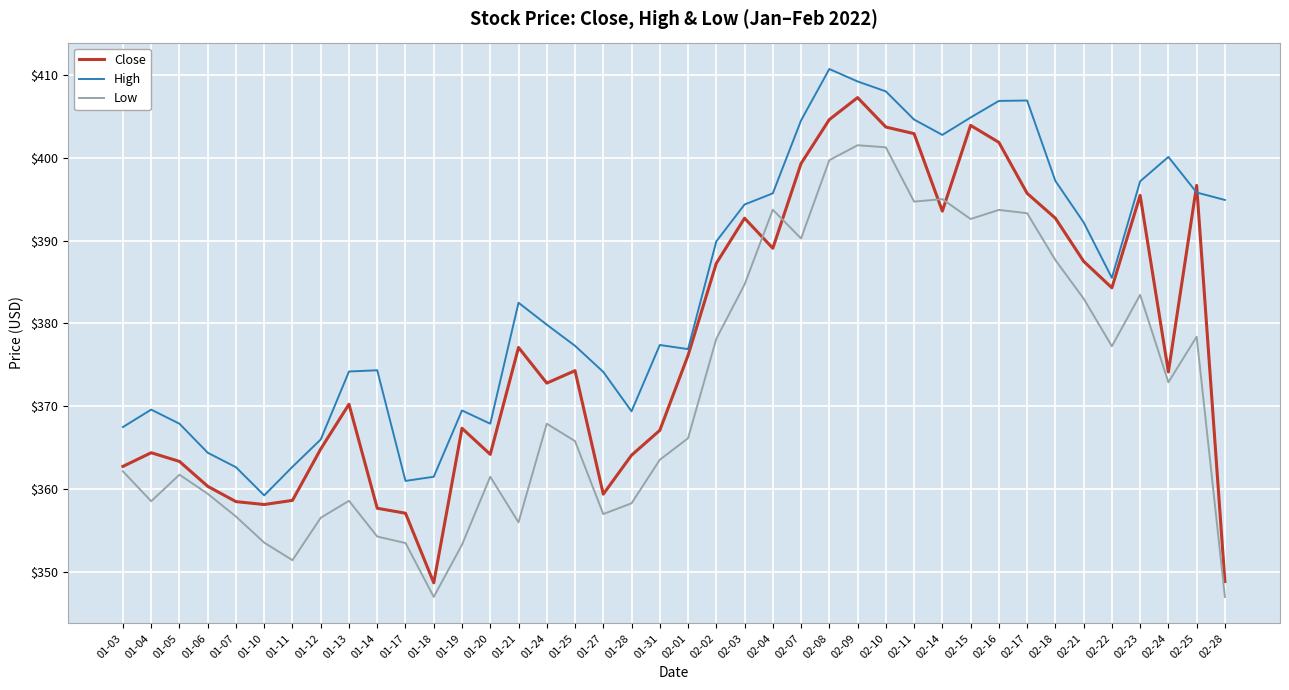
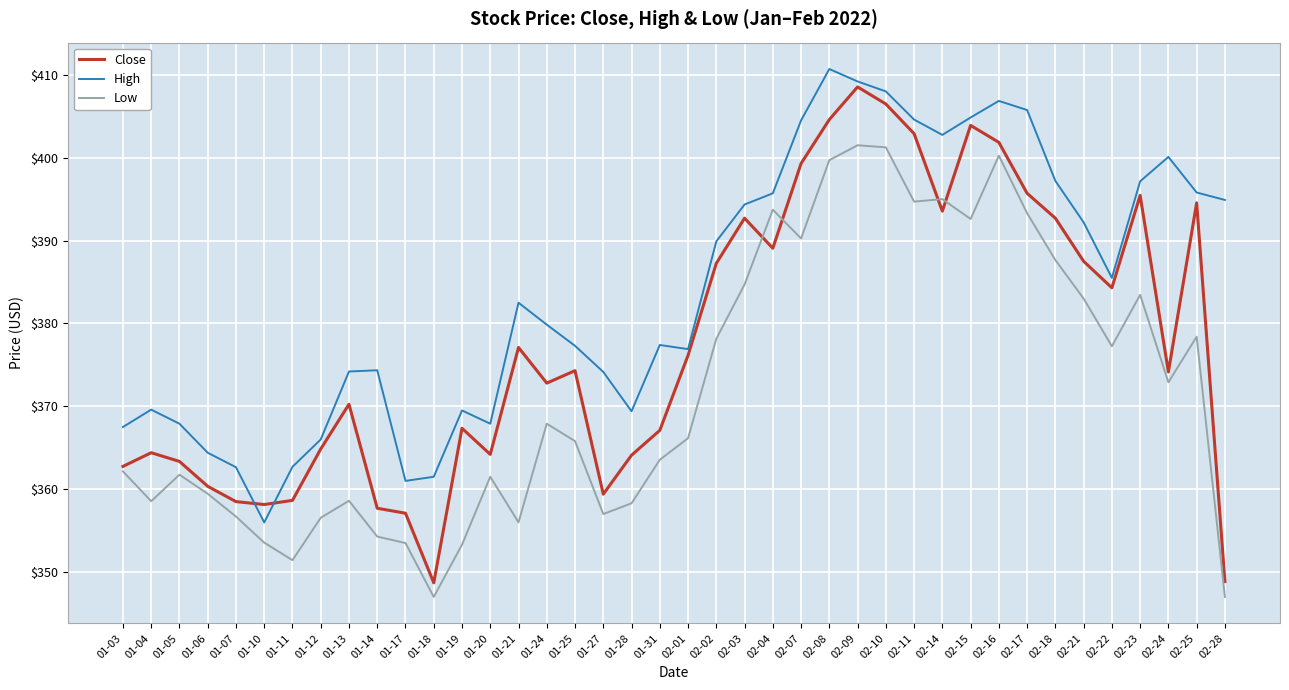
  {
    "Close": {
      "01-03": "$363",
      "01-04": "$364",
      "01-05": "$363",
      "01-06": "$360",
      "01-07": "$359",
      "01-10": "$358",
      "01-11": "$359",
      "01-12": "$365",
      "01-13": "$370",
      "01-14": "$358",
      "01-17": "$357",
      "01-18": "$349",
      "01-19": "$367",
      "01-20": "$364",
      "01-21": "$377",
      "01-24": "$373",
      "01-25": "$374",
      "01-27": "$359",
      "01-28": "$364",
      "01-31": "$367",
      "02-01": "$376",
      "02-02": "$387",
      "02-03": "$393",
      "02-04": "$389",
      "02-07": "$399",
      "02-08": "$405",
-     "02-09": "$407",
-     "02-10": "$404",
+     "02-09": "$409",
+     "02-10": "$406",
      "02-11": "$403",
      "02-14": "$394",
      "02-15": "$404",
      "02-16": "$402",
      "02-17": "$396",
      "02-18": "$393",
      "02-21": "$388",
      "02-22": "$384",
      "02-23": "$395",
      "02-24": "$374",
-     "02-25": "$397",
+     "02-25": "$395",
      "02-28": "$349"
    },
    "High": {
      "01-03": "$368",
      "01-04": "$370",
      "01-05": "$368",
      "01-06": "$364",
      "01-07": "$363",
-     "01-10": "$359",
+     "01-10": "$356",
      "01-11": "$363",
      "01-12": "$366",
      "01-13": "$374",
      "01-14": "$374",
      "01-17": "$361",
      "01-18": "$362",
      "01-19": "$370",
      "01-20": "$368",
      "01-21": "$383",
      "01-24": "$380",
      "01-25": "$377",
      "01-27": "$374",
      "01-28": "$369",
      "01-31": "$377",
      "02-01": "$377",
      "02-02": "$390",
      "02-03": "$394",
      "02-04": "$396",
      "02-07": "$405",
      "02-08": "$411",
      "02-09": "$409",
      "02-10": "$408",
      "02-11": "$405",
      "02-14": "$403",
      "02-15": "$405",
      "02-16": "$407",
-     "02-17": "$407",
+     "02-17": "$406",
      "02-18": "$397",
      "02-21": "$392",
      "02-22": "$386",
      "02-23": "$397",
      "02-24": "$400",
      "02-25": "$396",
      "02-28": "$395"
    },
    "Low": {
      "01-03": "$362",
      "01-04": "$359",
      "01-05": "$362",
      "01-06": "$359",
      "01-07": "$357",
      "01-10": "$354",
      "01-11": "$351",
      "01-12": "$357",
      "01-13": "$359",
      "01-14": "$354",
      "01-17": "$354",
      "01-18": "$347",
      "01-19": "$353",
      "01-20": "$362",
      "01-21": "$356",
      "01-24": "$368",
      "01-25": "$366",
      "01-27": "$357",
      "01-28": "$358",
      "01-31": "$364",
      "02-01": "$366",
      "02-02": "$378",
      "02-03": "$385",
      "02-04": "$394",
      "02-07": "$390",
      "02-08": "$400",
      "02-09": "$402",
      "02-10": "$401",
      "02-11": "$395",
      "02-14": "$395",
      "02-15": "$393",
-     "02-16": "$394",
+     "02-16": "$400",
      "02-17": "$393",
      "02-18": "$388",
      "02-21": "$383",
      "02-22": "$377",
      "02-23": "$383",
      "02-24": "$373",
      "02-25": "$378",
      "02-28": "$347"
    }
  }
